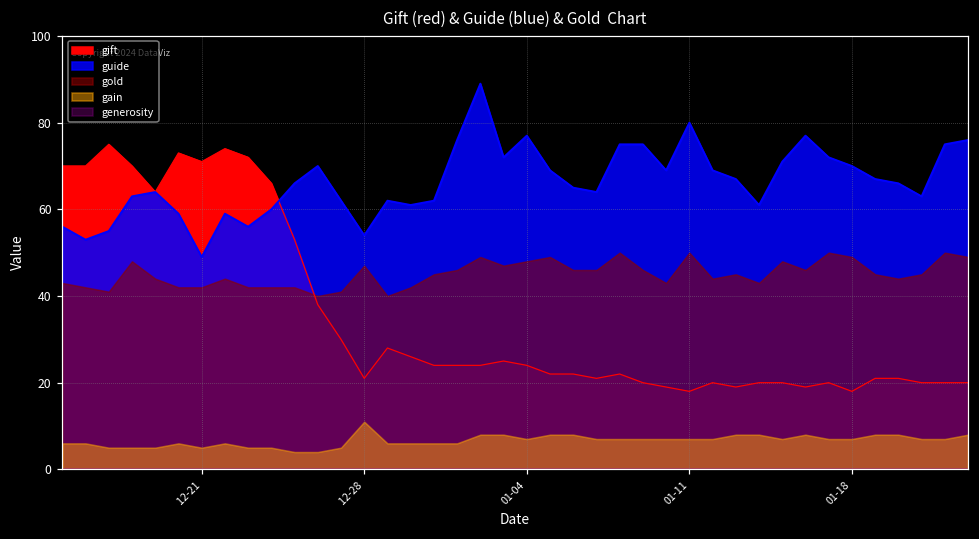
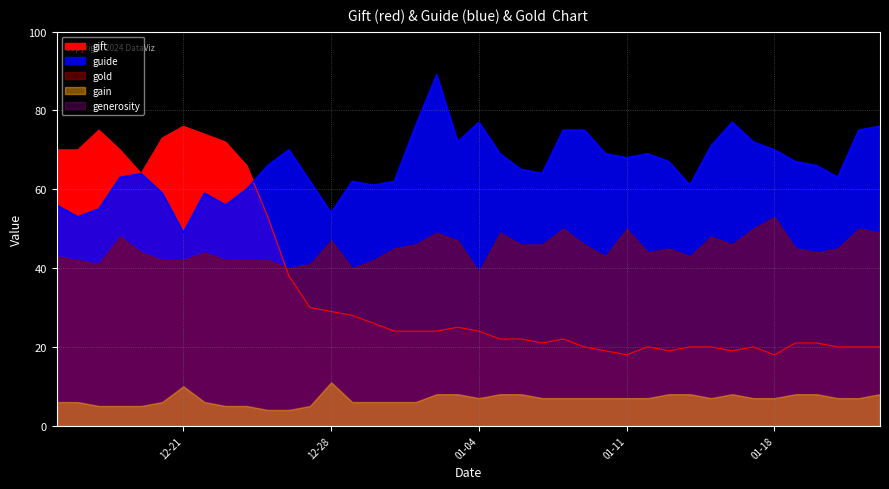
  {
    "gift": {
-     "12-21": 71,
-     "12-28": 21,
+     "12-21": 76,
+     "12-28": 29,
      "01-04": 24,
      "01-11": 18,
      "01-18": 18
    },
    "guide": {
      "12-21": 49,
      "12-28": 54,
      "01-04": 77,
-     "01-11": 80,
+     "01-11": 68,
      "01-18": 70
    },
    "gold": {
      "12-21": 42,
      "12-28": 47,
-     "01-04": 48,
+     "01-04": 39,
      "01-11": 50,
-     "01-18": 49
+     "01-18": 53
    },
    "gain": {
-     "12-21": 5,
+     "12-21": 10,
      "12-28": 11,
      "01-04": 7,
      "01-11": 7,
      "01-18": 7
    },
    "generosity": {
      "12-21": 0,
      "12-28": 0,
      "01-04": 0,
      "01-11": 0,
      "01-18": 0
    }
  }
